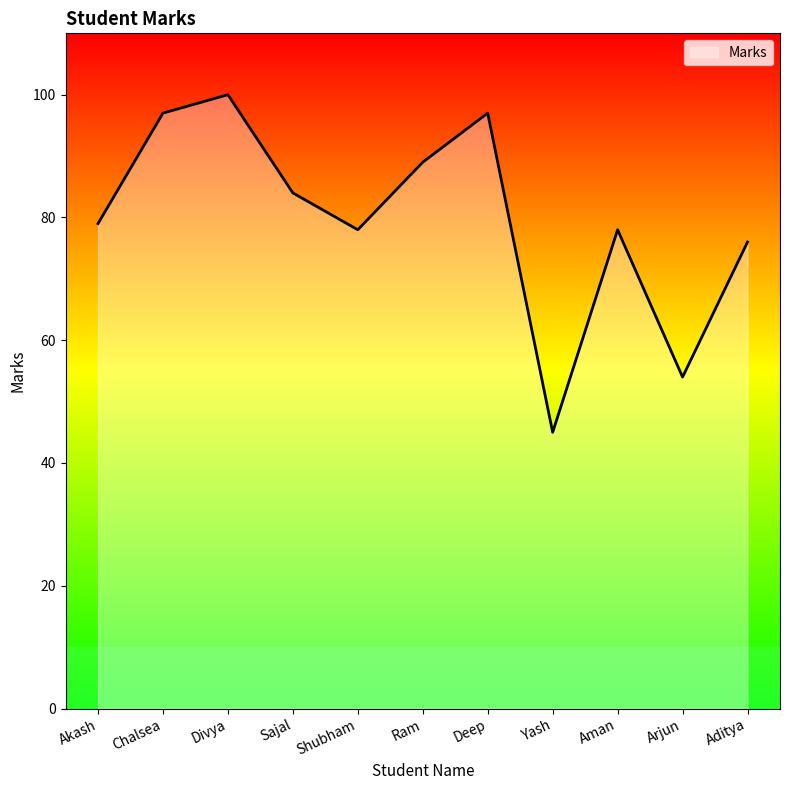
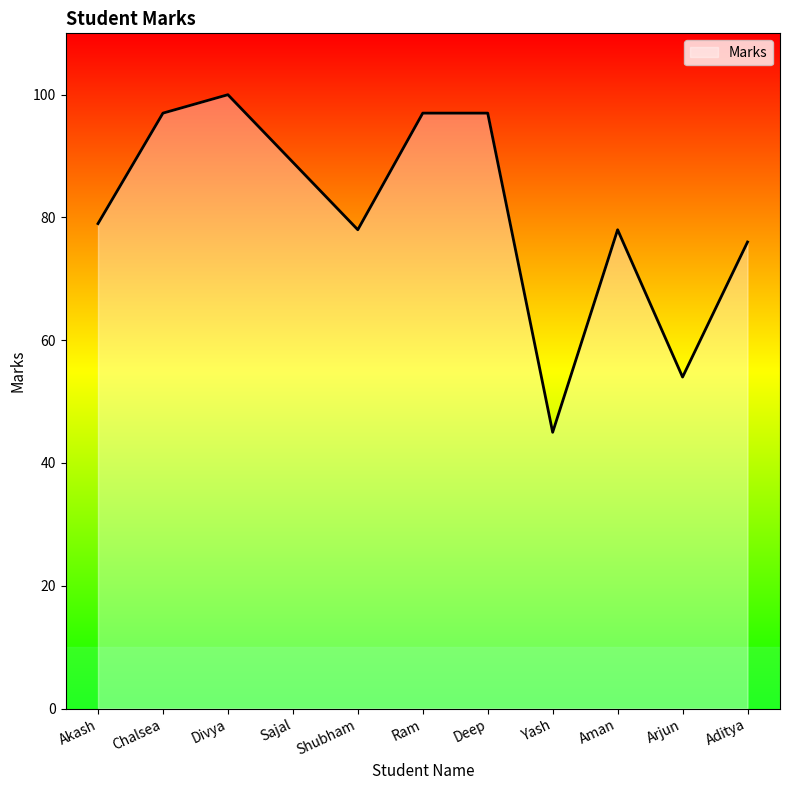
  {
    "Akash": 79,
    "Chalsea": 97,
    "Divya": 100,
-   "Sajal": 84,
+   "Sajal": 89,
    "Shubham": 78,
-   "Ram": 89,
+   "Ram": 97,
    "Deep": 97,
    "Yash": 45,
    "Aman": 78,
    "Arjun": 54,
    "Aditya": 76
  }
